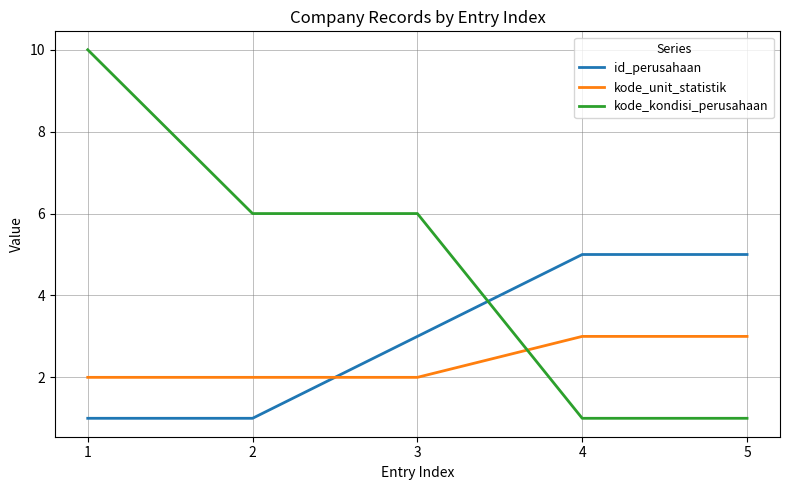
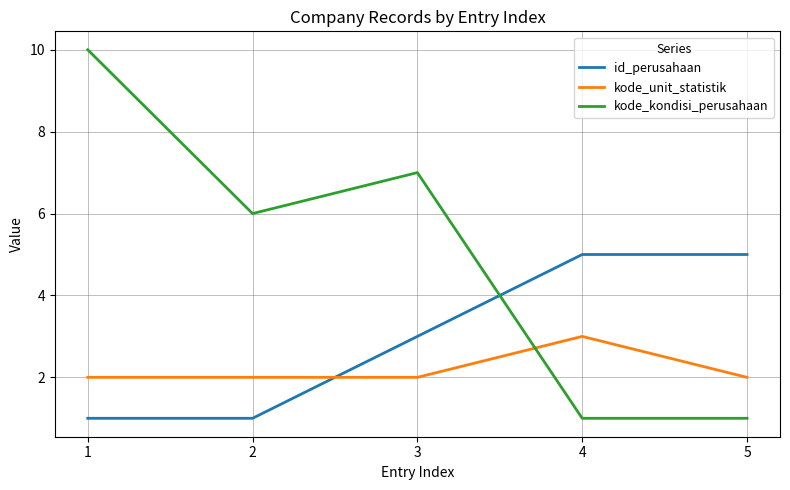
  {
    "id_perusahaan": {
      "1": 1,
      "2": 1,
      "3": 3,
      "4": 5,
      "5": 5
    },
    "kode_unit_statistik": {
      "1": 2,
      "2": 2,
      "3": 2,
      "4": 3,
-     "5": 3
+     "5": 2
    },
    "kode_kondisi_perusahaan": {
      "1": 10,
      "2": 6,
-     "3": 6,
+     "3": 7,
      "4": 1,
      "5": 1
    }
  }
